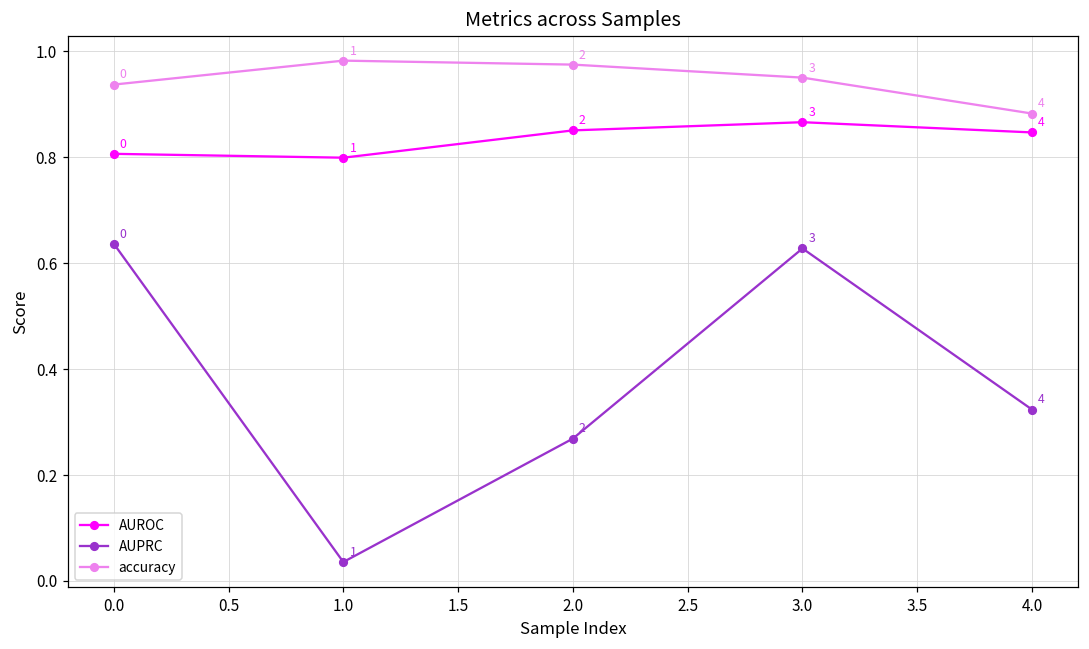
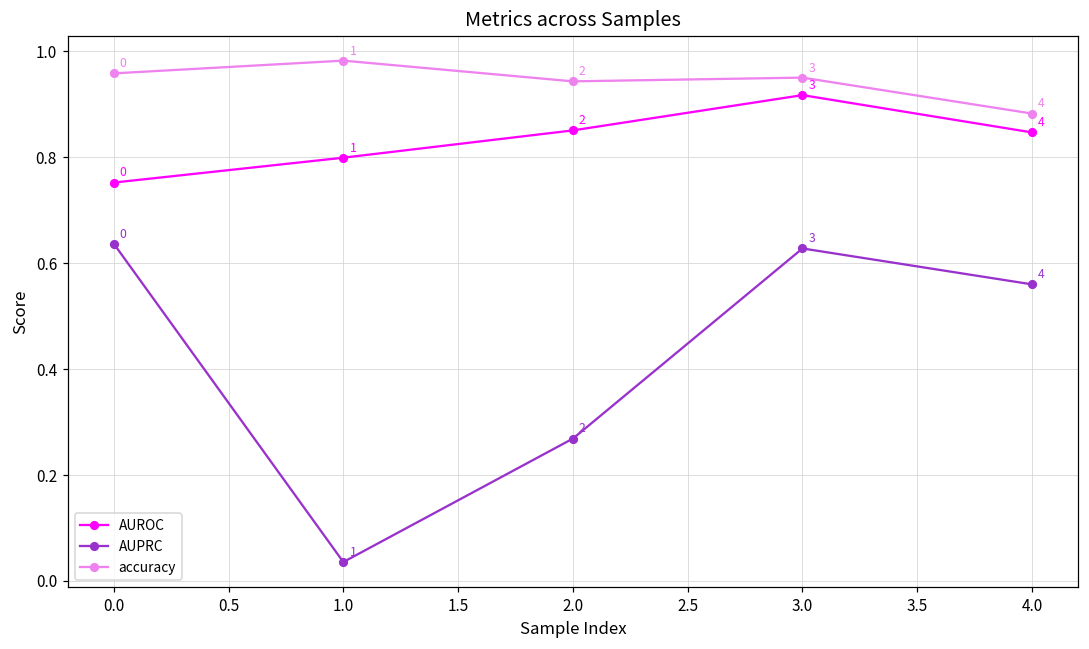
  {
    "AUROC": {
-     "0.0": 0.81,
-     "3.0": 0.87
+     "0.0": 0.75,
+     "3.0": 0.92
    },
    "AUPRC": {
-     "4.0": 0.32
+     "4.0": 0.56
    },
    "accuracy": {
-     "0.0": 0.94,
-     "2.0": 0.98
+     "0.0": 0.96,
+     "2.0": 0.94
    }
  }
